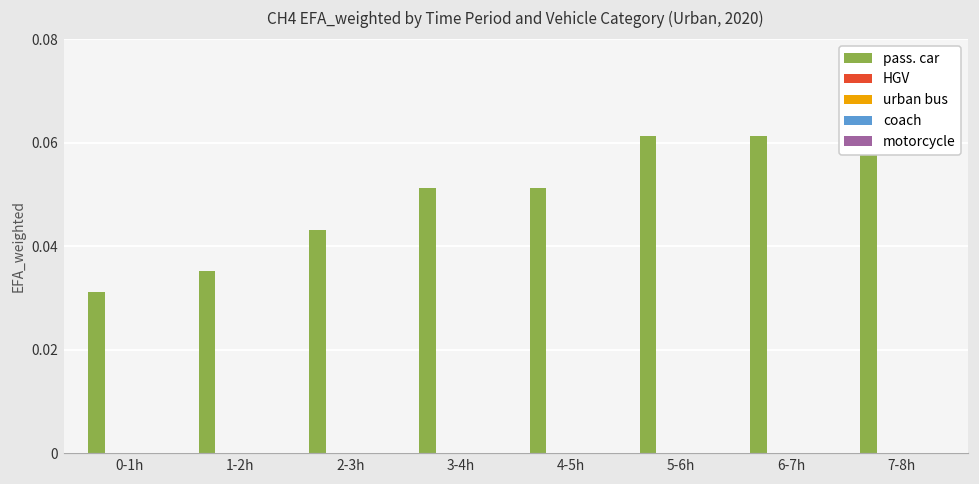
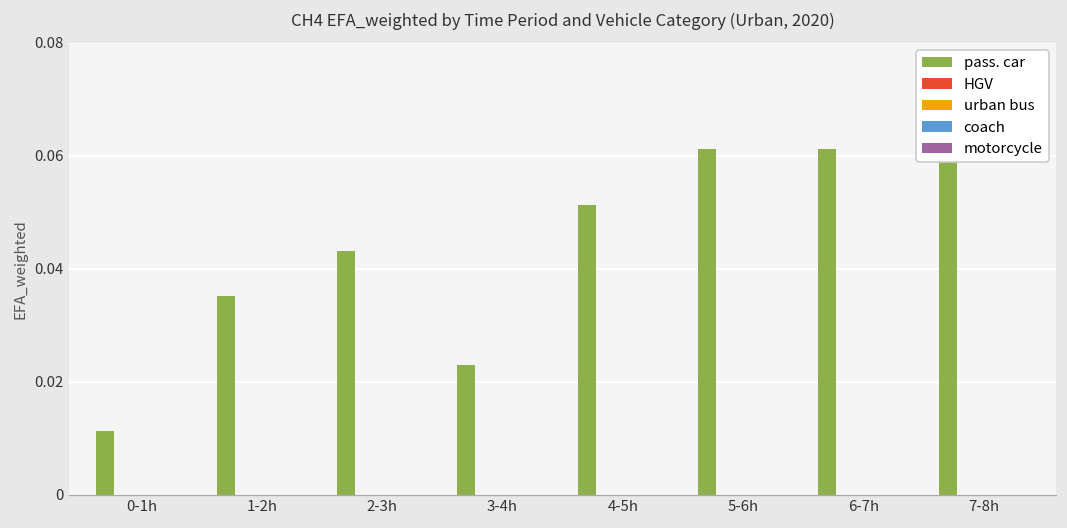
  {
    "pass. car": {
-     "0-1h": 0.031,
+     "0-1h": 0.011,
      "1-2h": 0.035,
      "2-3h": 0.043,
-     "3-4h": 0.051,
+     "3-4h": 0.023,
      "4-5h": 0.051,
      "5-6h": 0.061,
      "6-7h": 0.061
    },
    "HGV": {
      "0-1h": 0.000,
      "1-2h": 0.000,
      "2-3h": 0.000,
      "3-4h": 0.000,
      "4-5h": 0.000,
      "5-6h": 0.000,
      "6-7h": 0.000,
      "7-8h": 0.000
    },
    "urban bus": {
      "0-1h": 0.000,
      "1-2h": 0.000,
      "2-3h": 0.000,
      "3-4h": 0.000,
      "4-5h": 0.000,
      "5-6h": 0.000,
      "6-7h": 0.000,
      "7-8h": 0.000
    },
    "coach": {
      "0-1h": 0.000,
      "1-2h": 0.000,
      "2-3h": 0.000,
      "3-4h": 0.000,
      "4-5h": 0.000,
      "5-6h": 0.000,
      "6-7h": 0.000,
      "7-8h": 0.000
    },
    "motorcycle": {
      "0-1h": 0.000,
      "1-2h": 0.000,
      "2-3h": 0.000,
      "3-4h": 0.000,
      "4-5h": 0.000,
      "5-6h": 0.000,
      "6-7h": 0.000,
      "7-8h": 0.000
    }
  }
